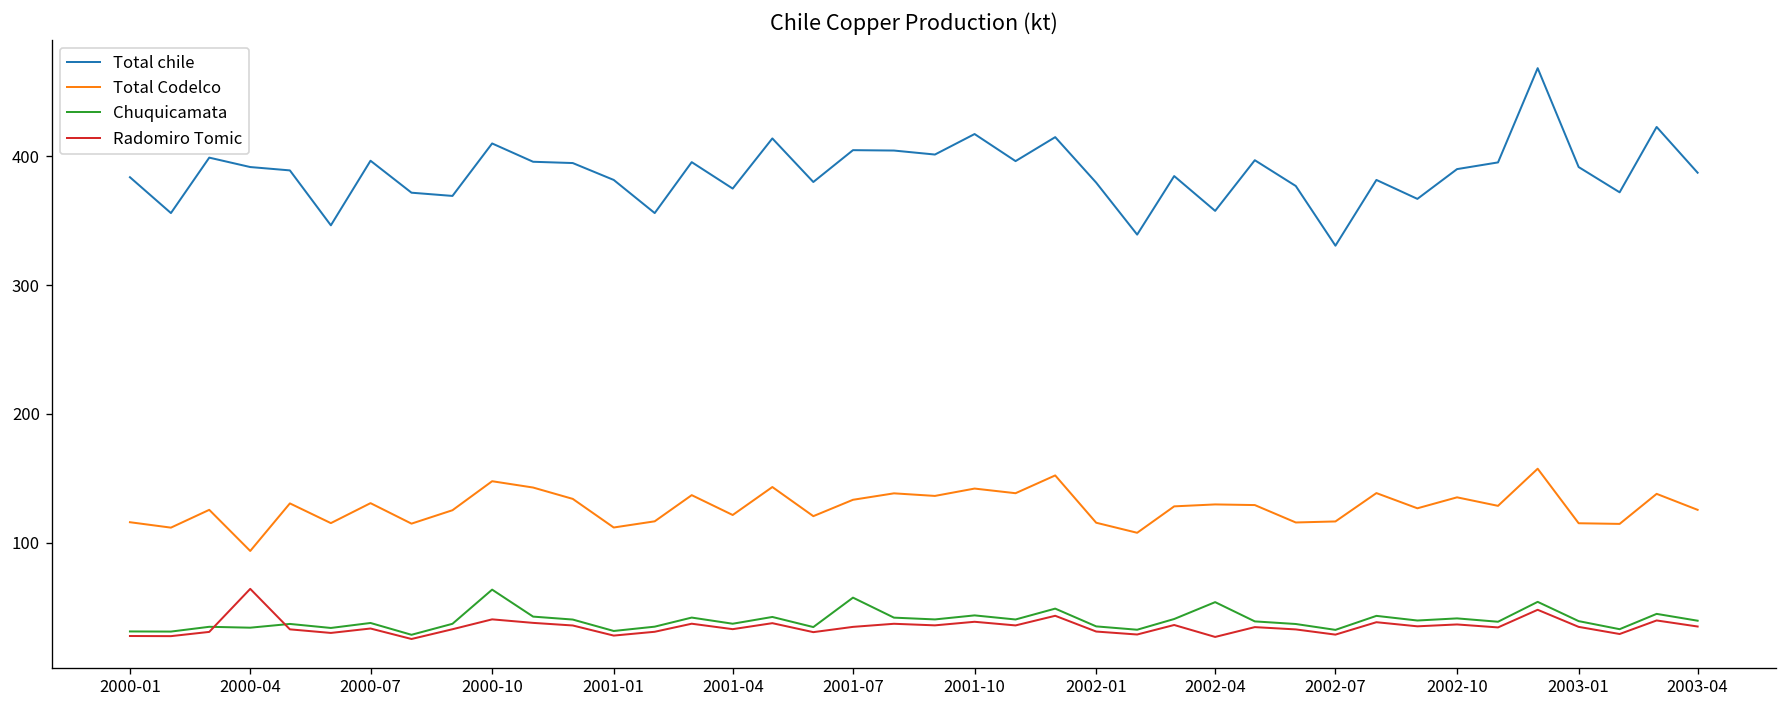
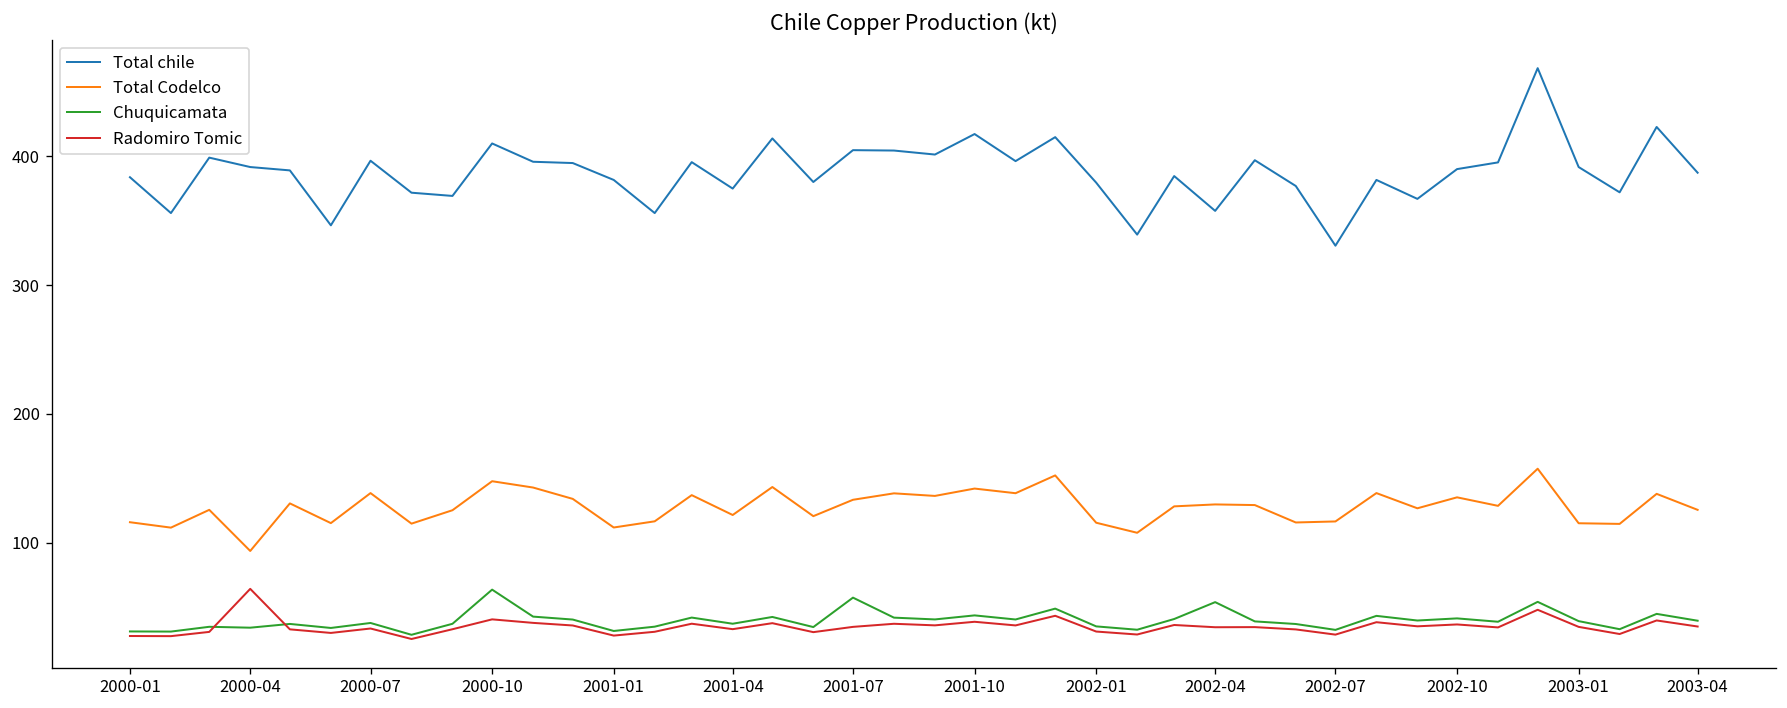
  {
    "Total chile": {
      "2000-01": 384,
      "2000-04": 392,
      "2000-07": 396,
      "2000-10": 410,
      "2001-01": 382,
      "2001-04": 375,
      "2001-07": 405,
      "2001-10": 417,
      "2002-01": 379,
      "2002-04": 358,
      "2002-07": 331,
      "2002-10": 390,
      "2003-01": 392,
      "2003-04": 387
    },
    "Total Codelco": {
      "2000-01": 116,
      "2000-04": 94,
-     "2000-07": 131,
+     "2000-07": 139,
      "2000-10": 148,
      "2001-01": 112,
      "2001-04": 122,
      "2001-07": 133,
      "2001-10": 142,
      "2002-01": 116,
      "2002-04": 130,
      "2002-07": 117,
      "2002-10": 135,
      "2003-01": 115,
      "2003-04": 126
    },
    "Chuquicamata": {
      "2000-01": 31,
      "2000-04": 34,
      "2000-07": 38,
      "2000-10": 64,
      "2001-01": 32,
      "2001-04": 37,
      "2001-07": 58,
      "2001-10": 44,
      "2002-01": 35,
      "2002-04": 54,
      "2002-07": 32,
      "2002-10": 41,
      "2003-01": 39,
      "2003-04": 40
    },
    "Radomiro Tomic": {
      "2000-01": 28,
      "2000-04": 64,
      "2000-07": 34,
      "2000-10": 41,
      "2001-01": 28,
      "2001-04": 33,
      "2001-07": 35,
      "2001-10": 39,
      "2002-01": 31,
-     "2002-04": 27,
+     "2002-04": 35,
      "2002-07": 29,
      "2002-10": 37,
      "2003-01": 35,
      "2003-04": 35
    }
  }
